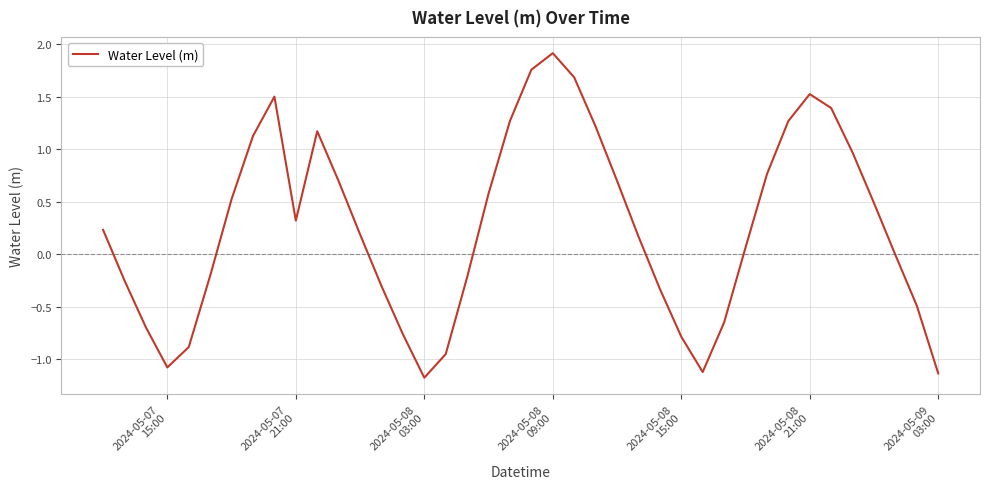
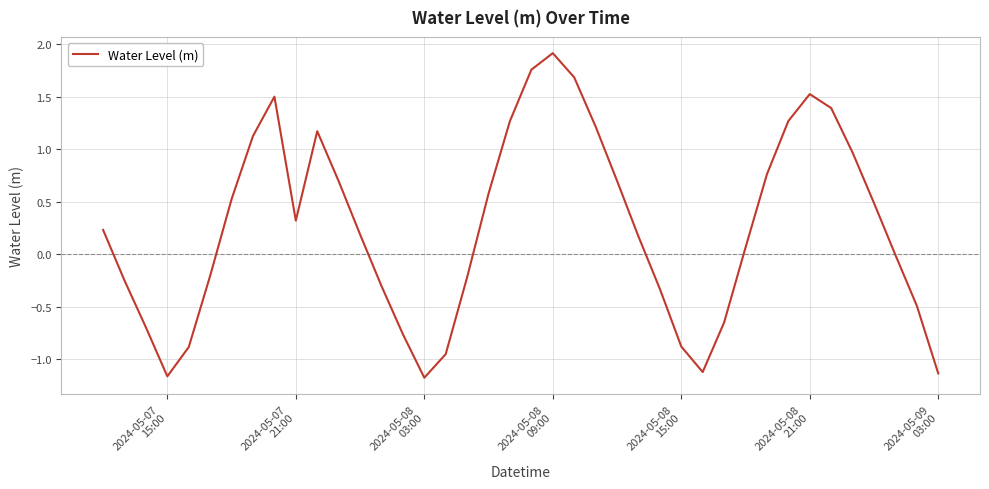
  {
-   "2024-05-07 15:00": -1.08,
+   "2024-05-07 15:00": -1.16,
    "2024-05-07 21:00": 0.32,
    "2024-05-08 03:00": -1.17,
    "2024-05-08 09:00": 1.92,
-   "2024-05-08 15:00": -0.78,
+   "2024-05-08 15:00": -0.88,
    "2024-05-08 21:00": 1.53,
    "2024-05-09 03:00": -1.13
  }
